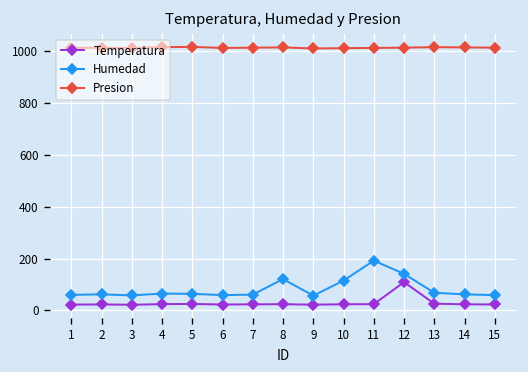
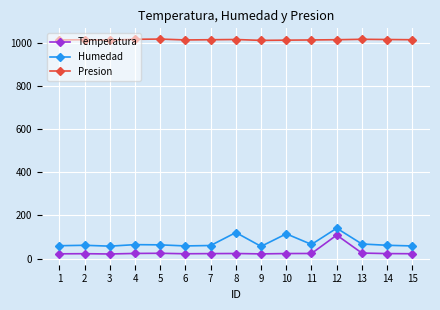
  {
    "Temperatura": {
      "1": 20,
      "2": 20,
      "3": 20,
      "4": 20,
      "5": 30,
      "6": 20,
      "7": 20,
      "8": 20,
      "9": 20,
      "10": 20,
      "11": 20,
      "12": 110,
      "13": 30,
      "14": 20,
      "15": 20
    },
    "Humedad": {
      "1": 60,
      "2": 60,
      "3": 60,
      "4": 70,
      "5": 60,
      "6": 60,
      "7": 60,
      "8": 120,
      "9": 60,
      "10": 120,
-     "11": 190,
+     "11": 70,
      "12": 140,
      "13": 70,
      "14": 60,
      "15": 60
    },
    "Presion": {
      "5": 1020,
      "6": 1010,
      "7": 1010,
      "8": 1010,
      "9": 1010,
      "10": 1010,
      "11": 1010,
      "12": 1010,
      "13": 1020,
      "14": 1010,
      "15": 1010
    }
  }
